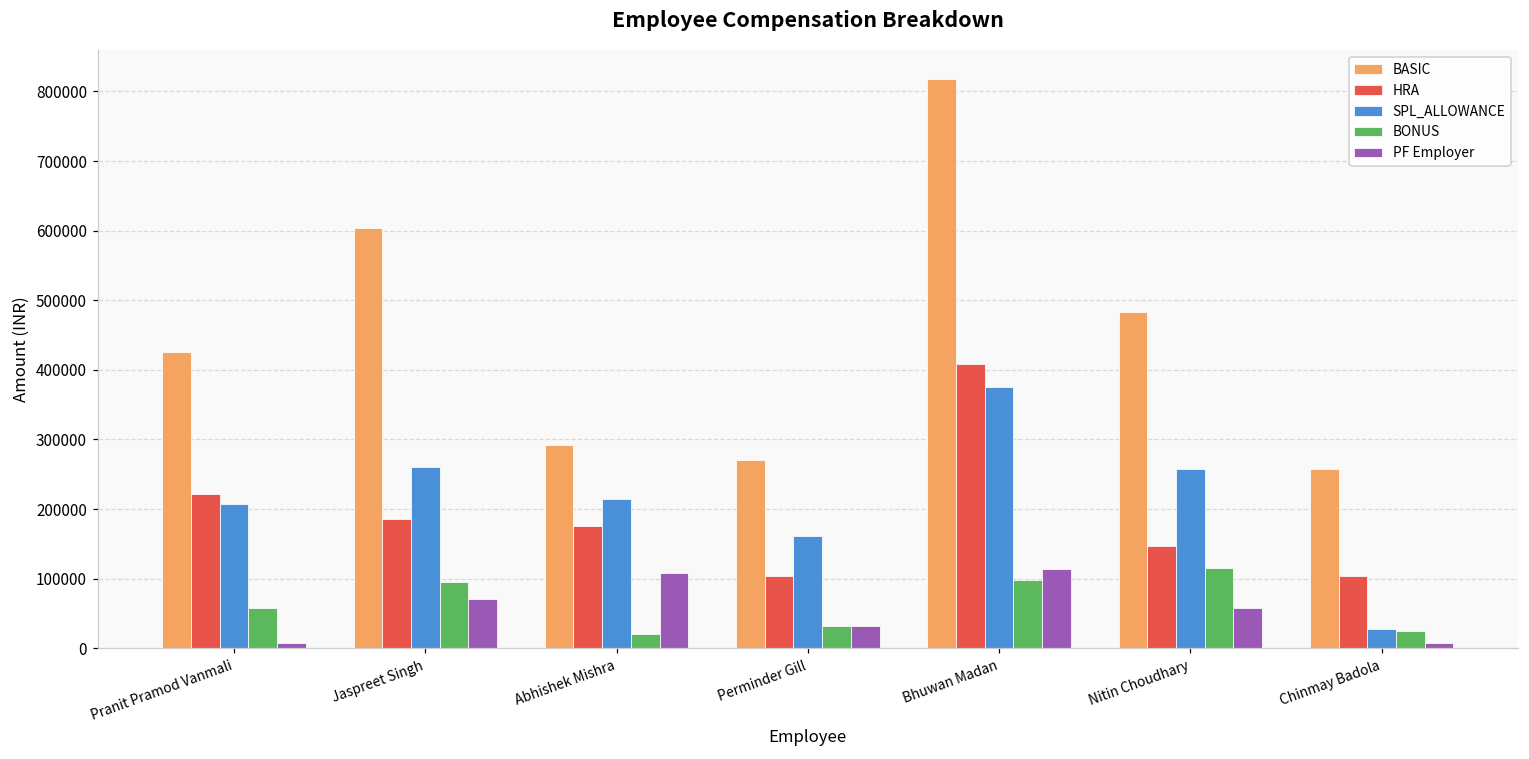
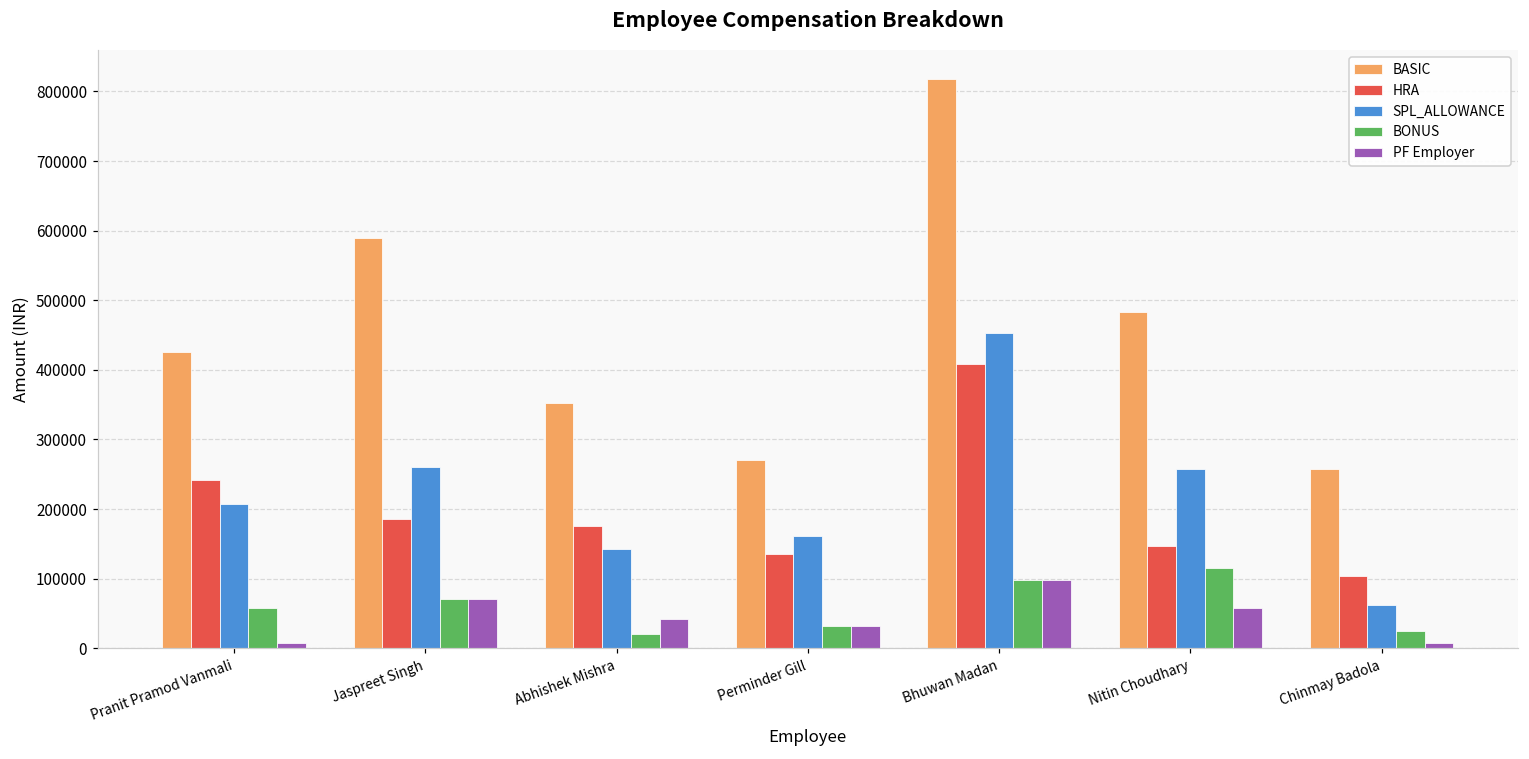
  {
    "BASIC": {
      "Pranit Pramod Vanmali": 430000,
-     "Jaspreet Singh": 600000,
-     "Abhishek Mishra": 290000,
+     "Jaspreet Singh": 590000,
+     "Abhishek Mishra": 350000,
      "Perminder Gill": 270000,
      "Bhuwan Madan": 820000,
      "Nitin Choudhary": 480000,
      "Chinmay Badola": 260000
    },
    "HRA": {
-     "Pranit Pramod Vanmali": 220000,
+     "Pranit Pramod Vanmali": 240000,
      "Jaspreet Singh": 190000,
      "Abhishek Mishra": 180000,
-     "Perminder Gill": 100000,
+     "Perminder Gill": 140000,
      "Bhuwan Madan": 410000,
      "Nitin Choudhary": 150000,
      "Chinmay Badola": 100000
    },
    "SPL_ALLOWANCE": {
      "Pranit Pramod Vanmali": 210000,
      "Jaspreet Singh": 260000,
-     "Abhishek Mishra": 210000,
+     "Abhishek Mishra": 140000,
      "Perminder Gill": 160000,
-     "Bhuwan Madan": 370000,
+     "Bhuwan Madan": 450000,
      "Nitin Choudhary": 260000,
-     "Chinmay Badola": 30000
+     "Chinmay Badola": 60000
    },
    "BONUS": {
      "Pranit Pramod Vanmali": 60000,
-     "Jaspreet Singh": 100000,
+     "Jaspreet Singh": 70000,
      "Abhishek Mishra": 20000,
      "Perminder Gill": 30000,
      "Bhuwan Madan": 100000,
      "Nitin Choudhary": 120000,
      "Chinmay Badola": 20000
    },
    "PF Employer": {
      "Pranit Pramod Vanmali": 10000,
      "Jaspreet Singh": 70000,
-     "Abhishek Mishra": 110000,
+     "Abhishek Mishra": 40000,
      "Perminder Gill": 30000,
-     "Bhuwan Madan": 110000,
+     "Bhuwan Madan": 100000,
      "Nitin Choudhary": 60000,
      "Chinmay Badola": 10000
    }
  }
